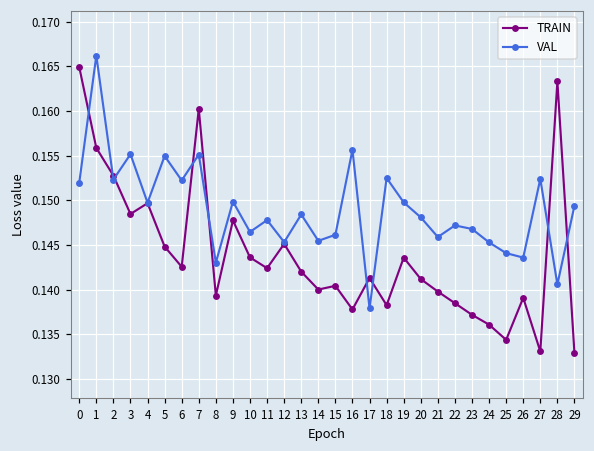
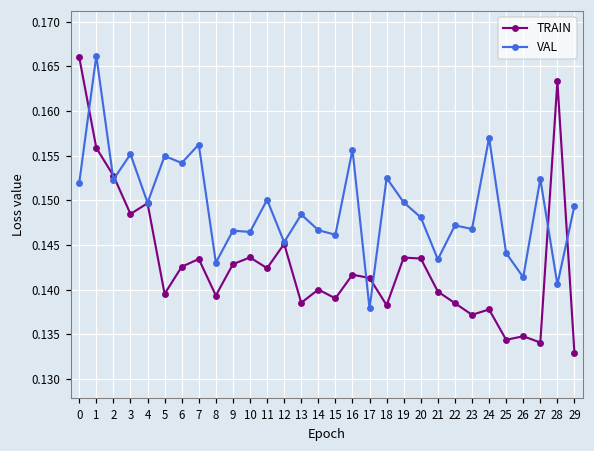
  {
    "TRAIN": {
-     "0": 0.165,
+     "0": 0.166,
      "1": 0.156,
      "2": 0.153,
      "3": 0.148,
-     "5": 0.145,
+     "5": 0.140,
      "6": 0.143,
-     "7": 0.160,
+     "7": 0.143,
      "8": 0.139,
-     "9": 0.148,
+     "9": 0.143,
      "10": 0.144,
      "11": 0.142,
-     "13": 0.142,
+     "13": 0.139,
      "14": 0.140,
-     "15": 0.140,
-     "16": 0.138,
+     "15": 0.139,
+     "16": 0.142,
      "17": 0.141,
      "18": 0.138,
      "19": 0.144,
-     "20": 0.141,
+     "20": 0.144,
      "21": 0.140,
      "22": 0.139,
      "23": 0.137,
-     "24": 0.136,
+     "24": 0.138,
      "25": 0.134,
-     "26": 0.139,
-     "27": 0.133,
+     "26": 0.135,
+     "27": 0.134,
      "28": 0.163,
      "29": 0.133
    },
    "VAL": {
      "0": 0.152,
      "1": 0.166,
      "2": 0.152,
      "3": 0.155,
      "5": 0.155,
-     "6": 0.152,
-     "7": 0.155,
+     "6": 0.154,
+     "7": 0.156,
      "8": 0.143,
-     "9": 0.150,
+     "9": 0.147,
      "10": 0.146,
-     "11": 0.148,
+     "11": 0.150,
      "13": 0.148,
-     "14": 0.145,
+     "14": 0.147,
      "15": 0.146,
      "16": 0.156,
      "17": 0.138,
      "18": 0.153,
      "19": 0.150,
      "20": 0.148,
-     "21": 0.146,
+     "21": 0.143,
      "22": 0.147,
      "23": 0.147,
-     "24": 0.145,
+     "24": 0.157,
      "25": 0.144,
-     "26": 0.144,
+     "26": 0.141,
      "27": 0.152,
      "28": 0.141,
      "29": 0.149
    }
  }
